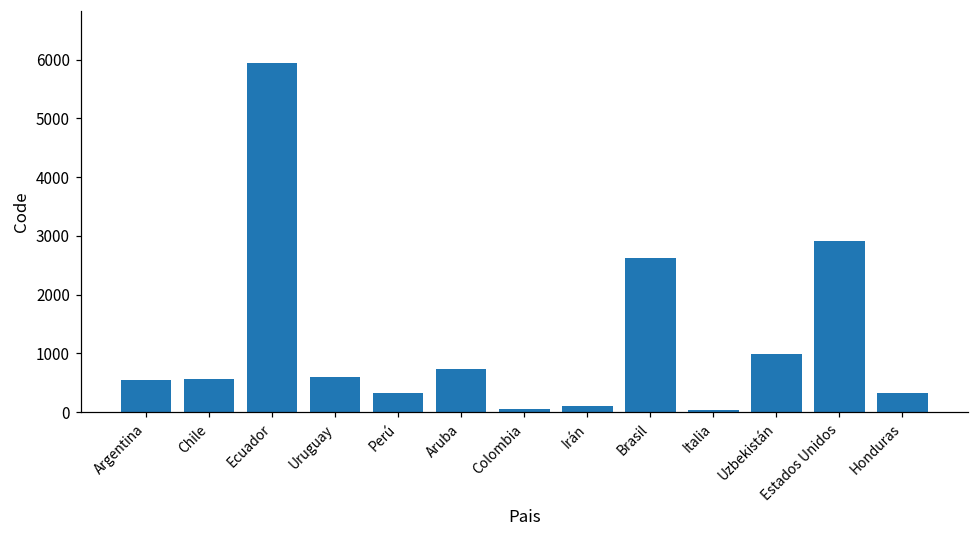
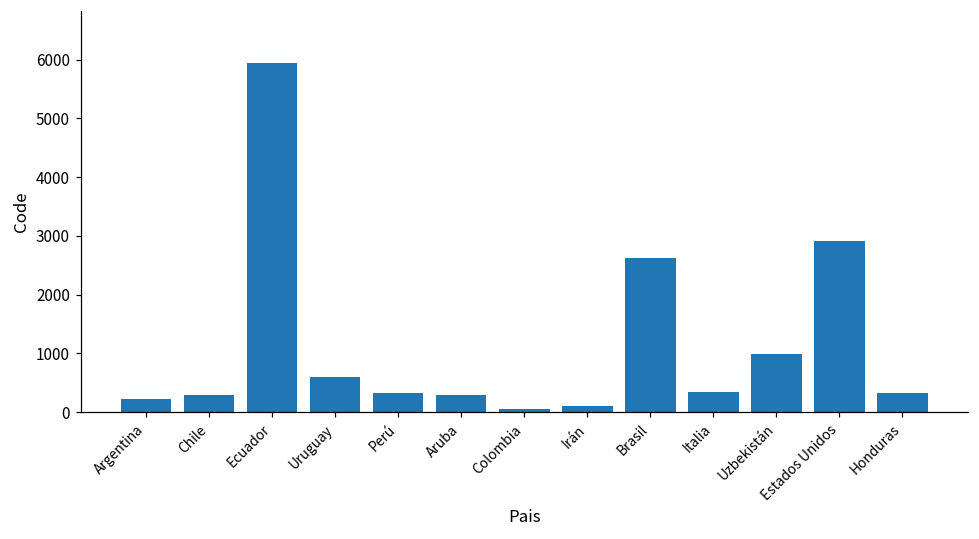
  {
-   "Argentina": 500,
-   "Chile": 600,
+   "Argentina": 200,
+   "Chile": 300,
    "Ecuador": 5900,
    "Uruguay": 600,
    "Perú": 300,
-   "Aruba": 700,
+   "Aruba": 300,
    "Colombia": 100,
    "Irán": 100,
    "Brasil": 2600,
-   "Italia": 0,
+   "Italia": 300,
    "Uzbekistán": 1000,
    "Estados Unidos": 2900,
    "Honduras": 300
  }
